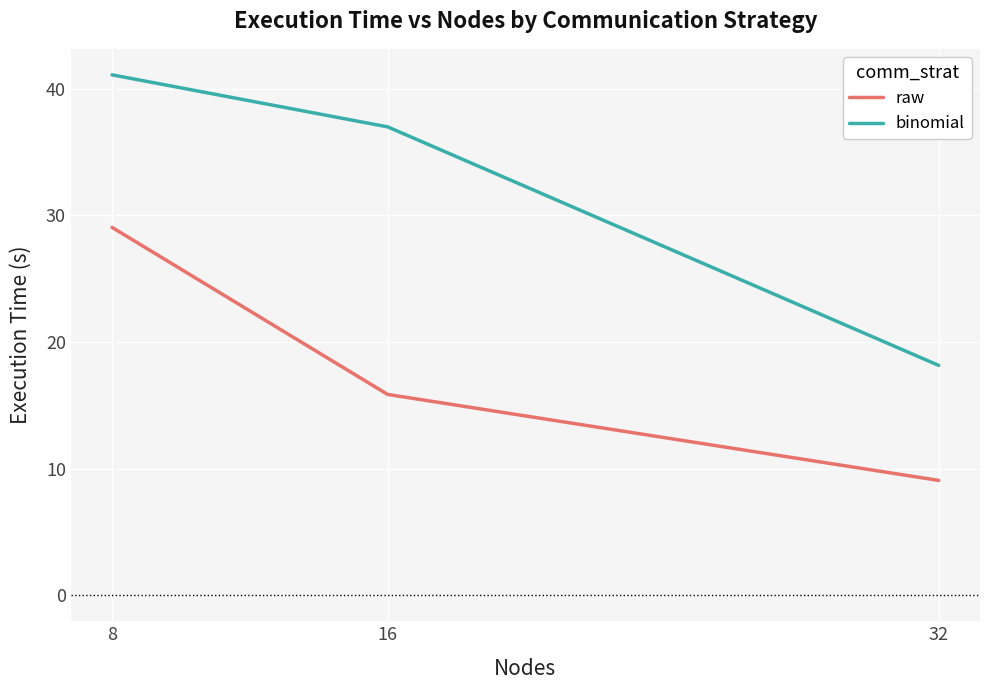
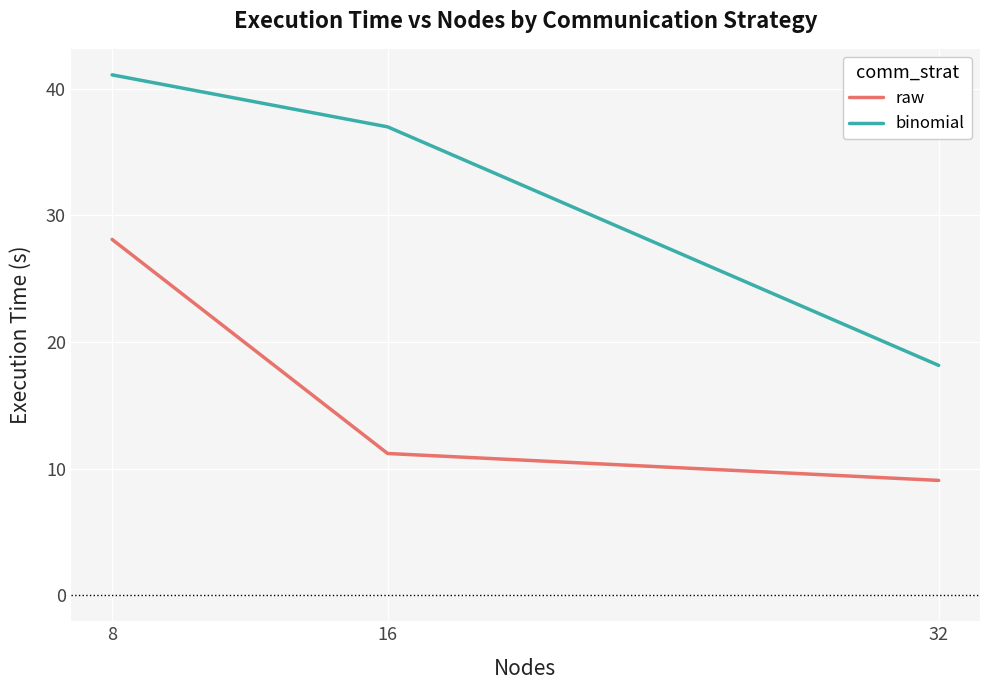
  {
    "raw": {
-     "8": 29.0,
-     "16": 15.9,
+     "8": 28.1,
+     "16": 11.2,
      "32": 9.1
    },
    "binomial": {
      "8": 41.1,
      "16": 37.0,
      "32": 18.2
    }
  }
